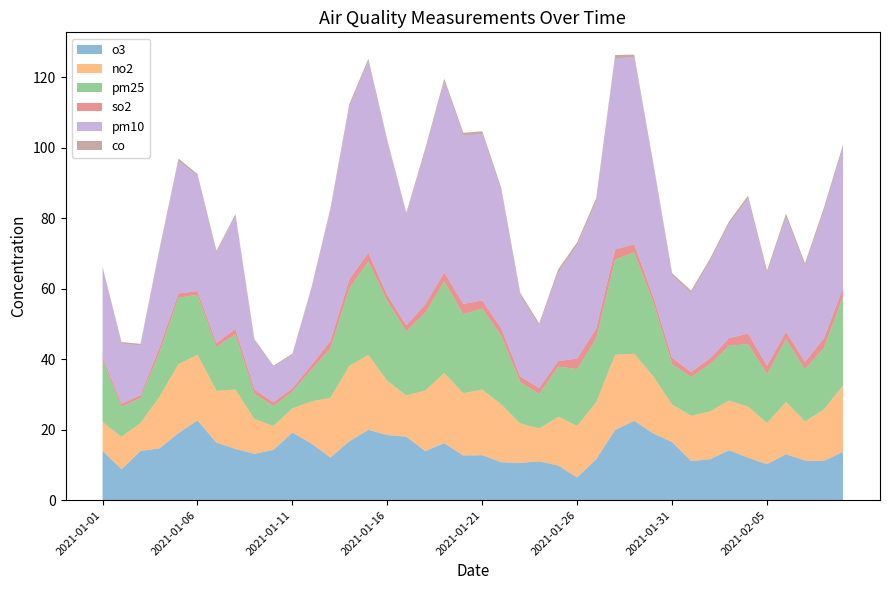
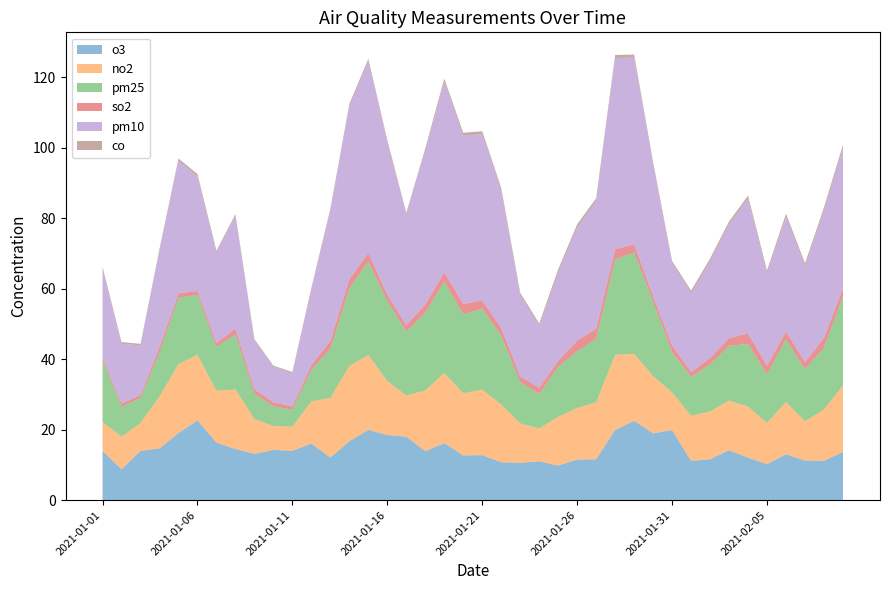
  {
    "o3": {
      "2021-01-01": 14,
      "2021-01-06": 23,
-     "2021-01-11": 19,
+     "2021-01-11": 14,
      "2021-01-16": 18,
      "2021-01-21": 13,
-     "2021-01-26": 6,
-     "2021-01-31": 16,
+     "2021-01-26": 12,
+     "2021-01-31": 20,
      "2021-02-05": 10
    }
  }
